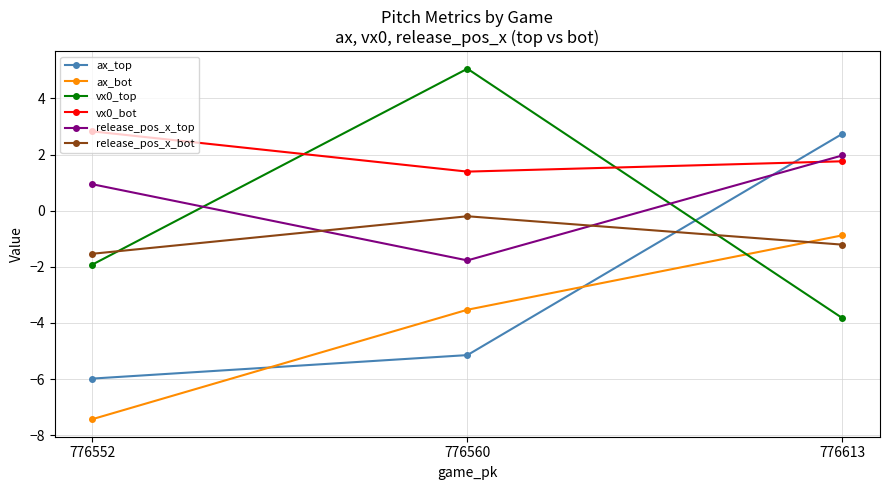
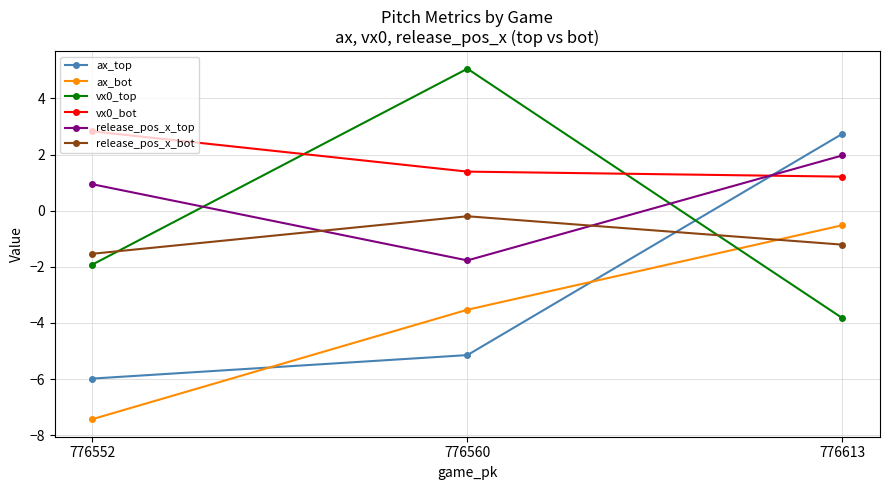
  {
    "ax_top": {
      "776552": -6.0,
      "776560": -5.1,
      "776613": 2.7
    },
    "ax_bot": {
      "776552": -7.4,
      "776560": -3.5,
-     "776613": -0.9
+     "776613": -0.5
    },
    "vx0_top": {
      "776552": -1.9,
      "776560": 5.1,
      "776613": -3.8
    },
    "vx0_bot": {
      "776560": 1.4,
-     "776613": 1.8
+     "776613": 1.2
    },
    "release_pos_x_top": {
      "776552": 0.9,
      "776560": -1.8,
      "776613": 2.0
    },
    "release_pos_x_bot": {
      "776552": -1.5,
      "776560": -0.2,
      "776613": -1.2
    }
  }
